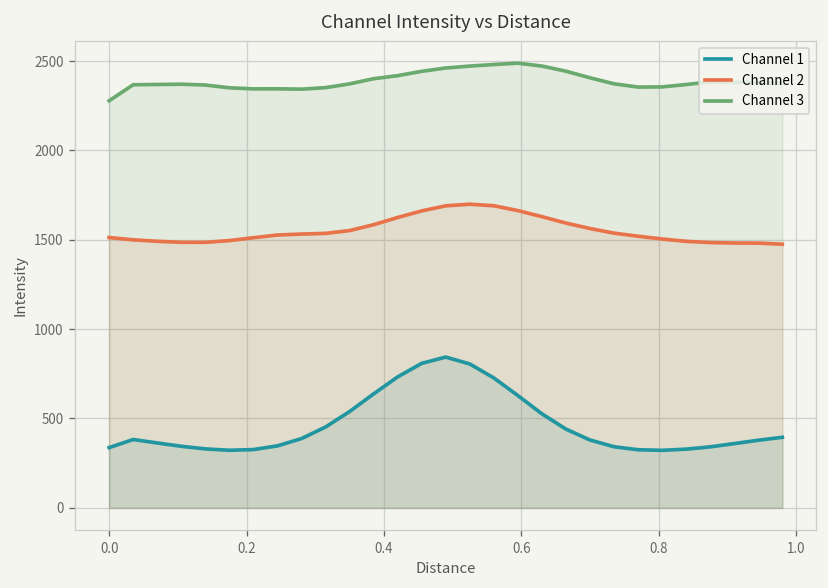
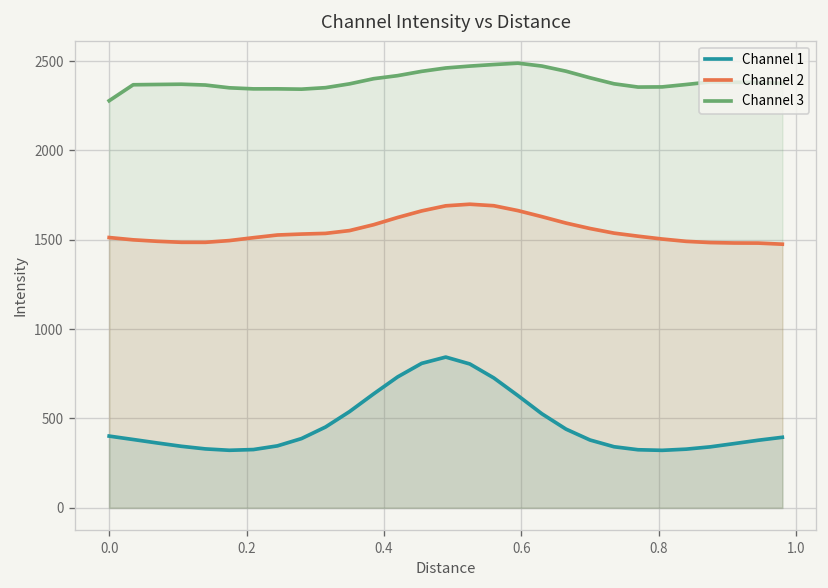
  {
    "Channel 1": {
-     "0.0": 340
+     "0.0": 400
    },
    "Channel 2": {
      "0.0": 1510
    },
    "Channel 3": {
      "0.0": 2280
    }
  }
